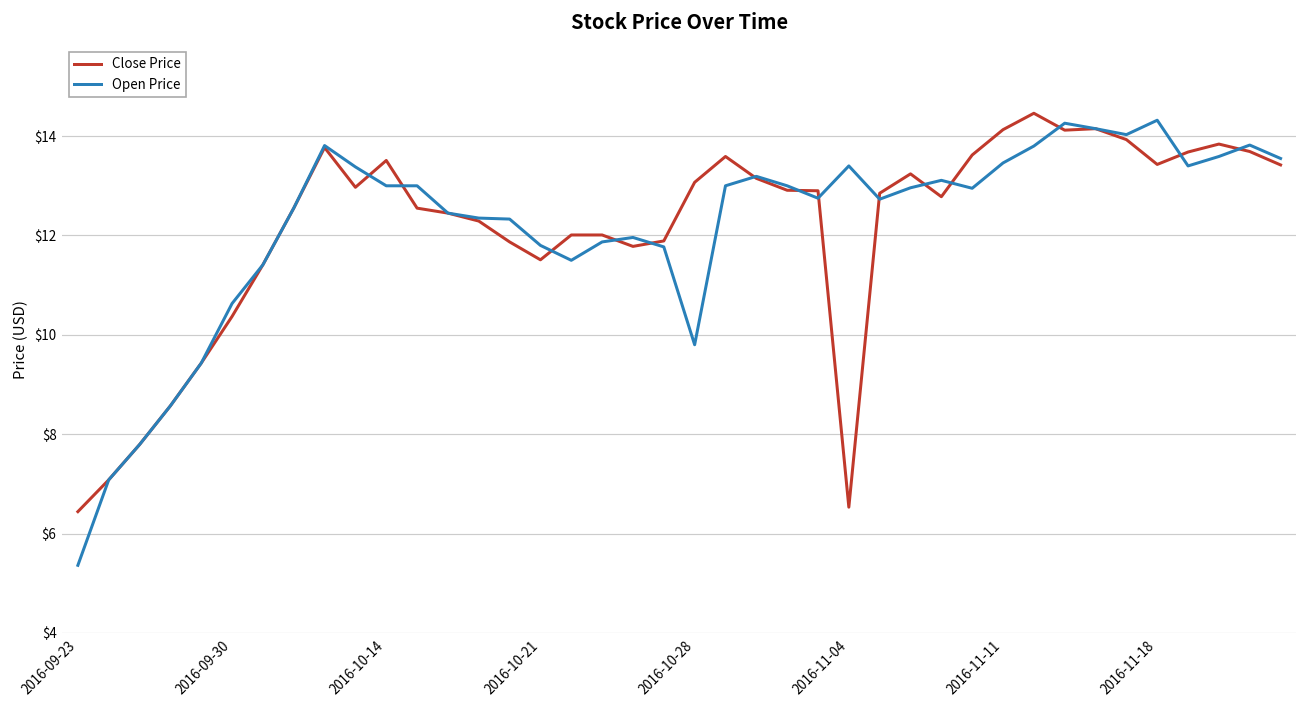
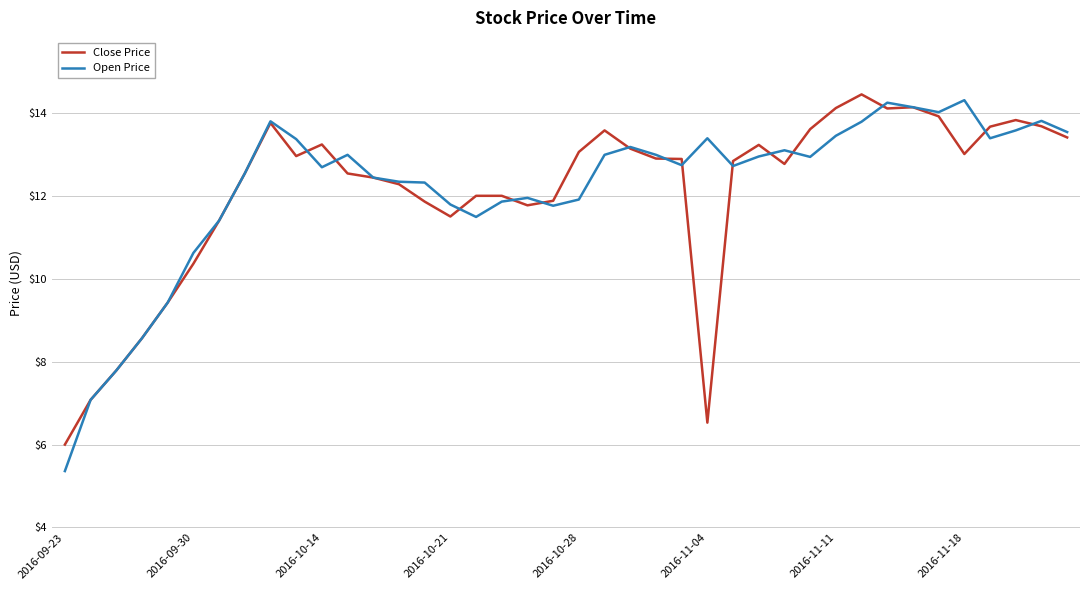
  {
    "Close Price": {
-     "2016-09-23": "$6.4",
+     "2016-09-23": "$6.0",
      "2016-09-30": "$10.4",
-     "2016-10-14": "$13.5",
+     "2016-10-14": "$13.3",
      "2016-10-21": "$11.5",
      "2016-10-28": "$13.1",
      "2016-11-04": "$6.5",
      "2016-11-11": "$14.1",
-     "2016-11-18": "$13.4"
+     "2016-11-18": "$13.0"
    },
    "Open Price": {
      "2016-09-23": "$5.4",
      "2016-09-30": "$10.6",
-     "2016-10-14": "$13.0",
+     "2016-10-14": "$12.7",
      "2016-10-21": "$11.8",
-     "2016-10-28": "$9.8",
+     "2016-10-28": "$11.9",
      "2016-11-04": "$13.4",
      "2016-11-11": "$13.5",
      "2016-11-18": "$14.3"
    }
  }
